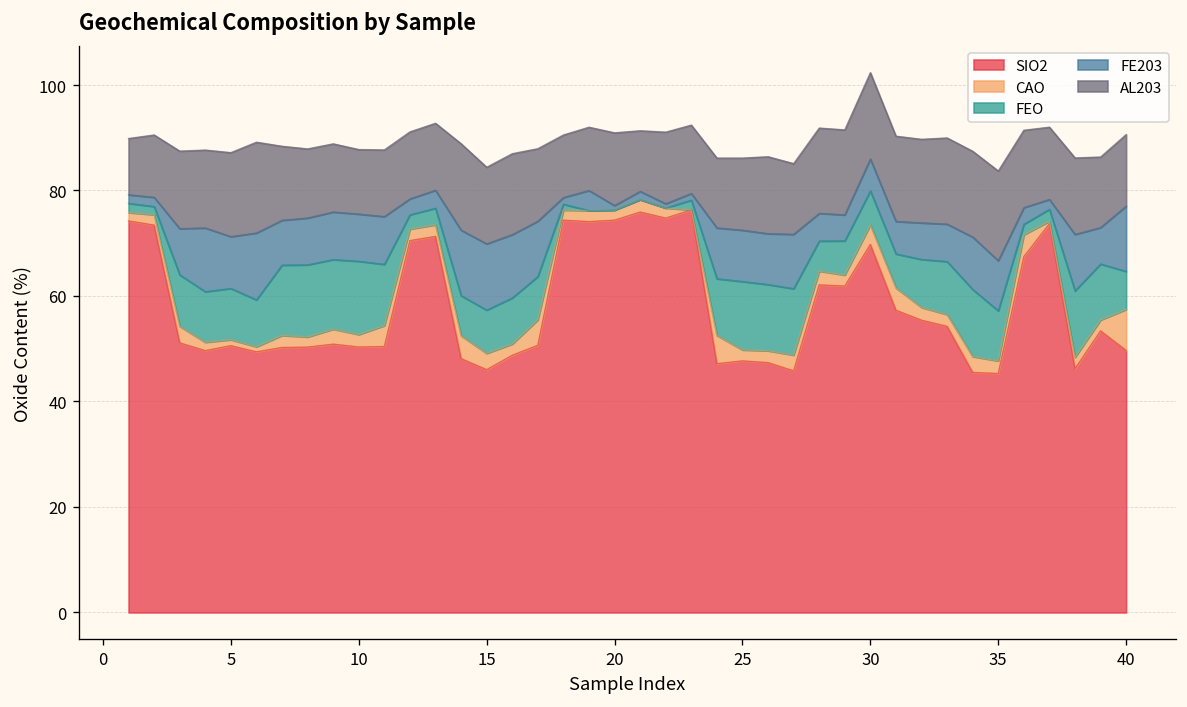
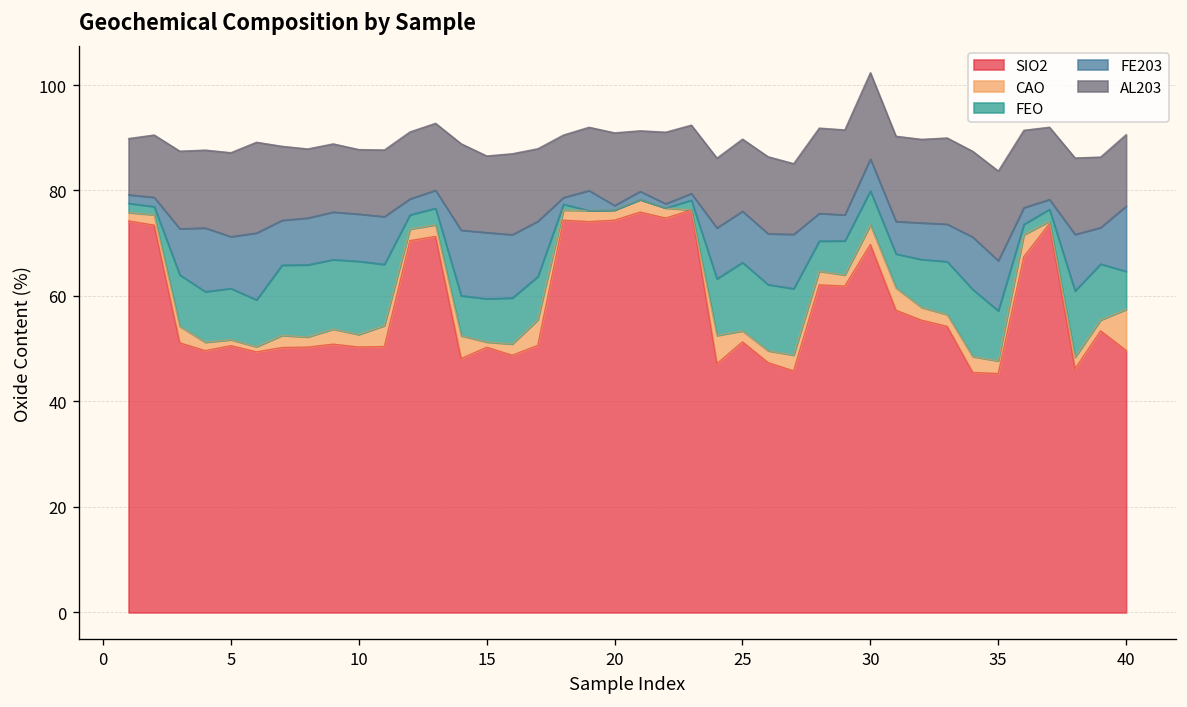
  {
    "SIO2": {
      "5": 51,
      "10": 50,
-     "15": 46,
+     "15": 50,
      "20": 74,
-     "25": 48,
+     "25": 51,
      "30": 70,
      "35": 45,
      "40": 50
    },
    "CAO": {
      "5": 1,
      "10": 2,
-     "15": 3,
+     "15": 1,
      "25": 2,
      "30": 4,
      "35": 2,
      "40": 8
    }
  }
